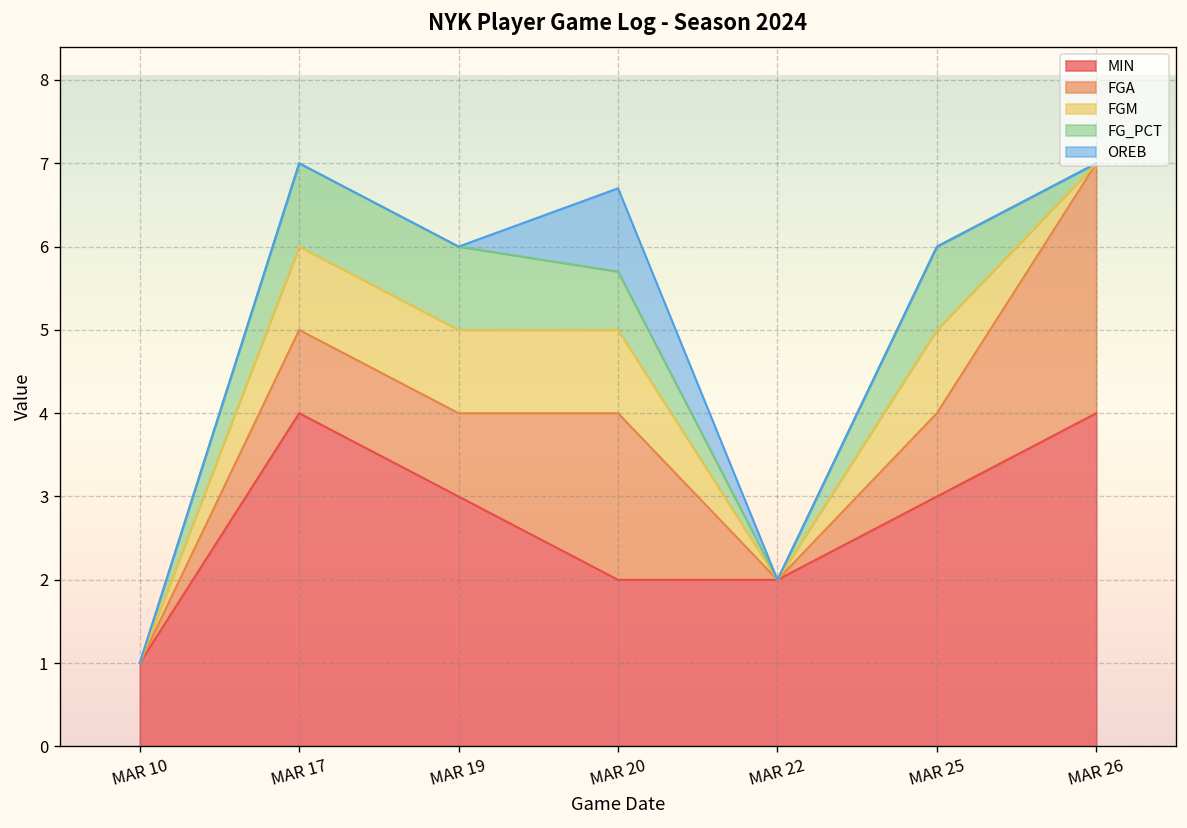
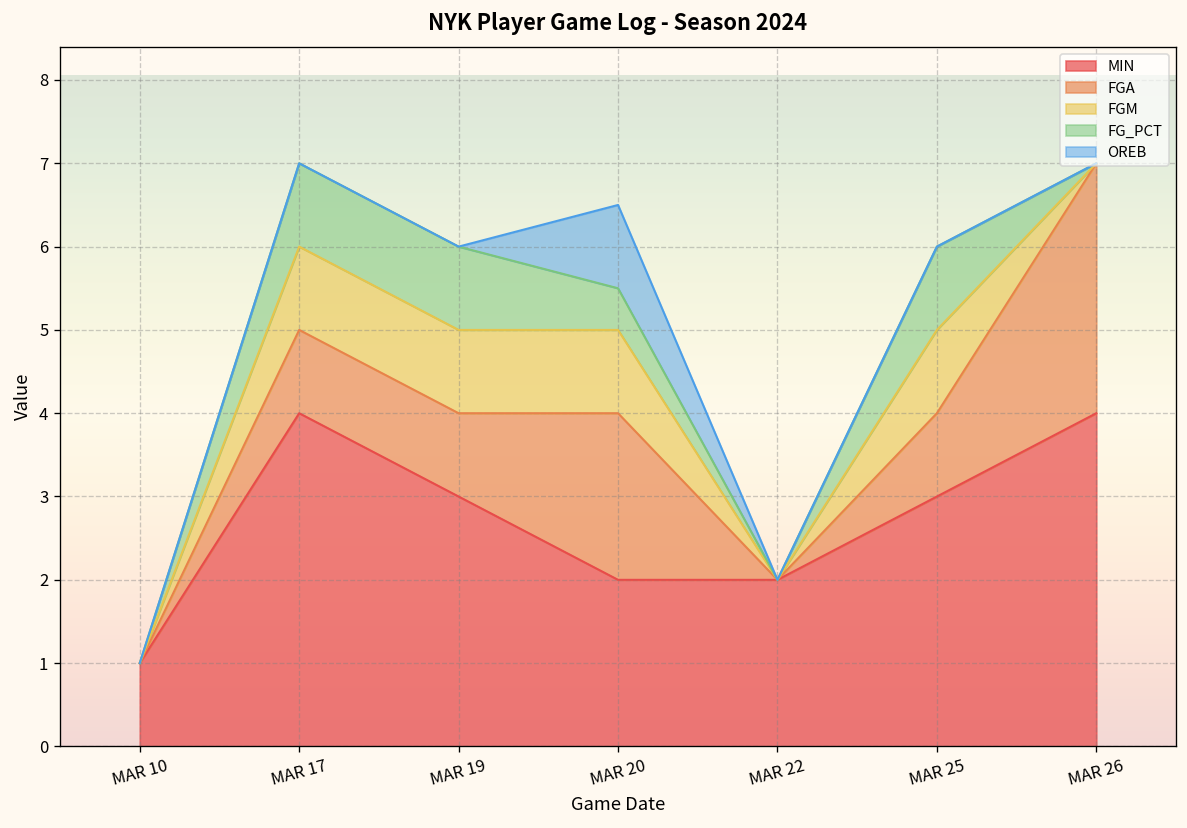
  {
    "FGM": {
      "MAR 17": 1.0,
      "MAR 19": 1.0,
      "MAR 20": 1.0,
      "MAR 25": 1.0
    },
    "FG_PCT": {
-     "MAR 20": 0.7
+     "MAR 20": 0.5
    },
    "OREB": {
      "MAR 20": 1.0
    }
  }
